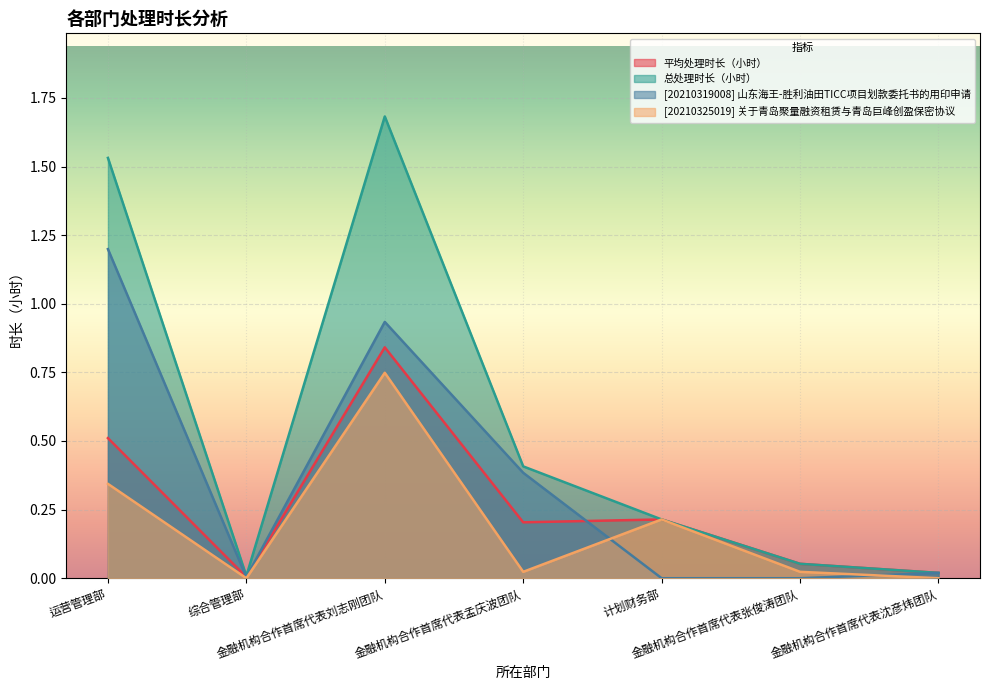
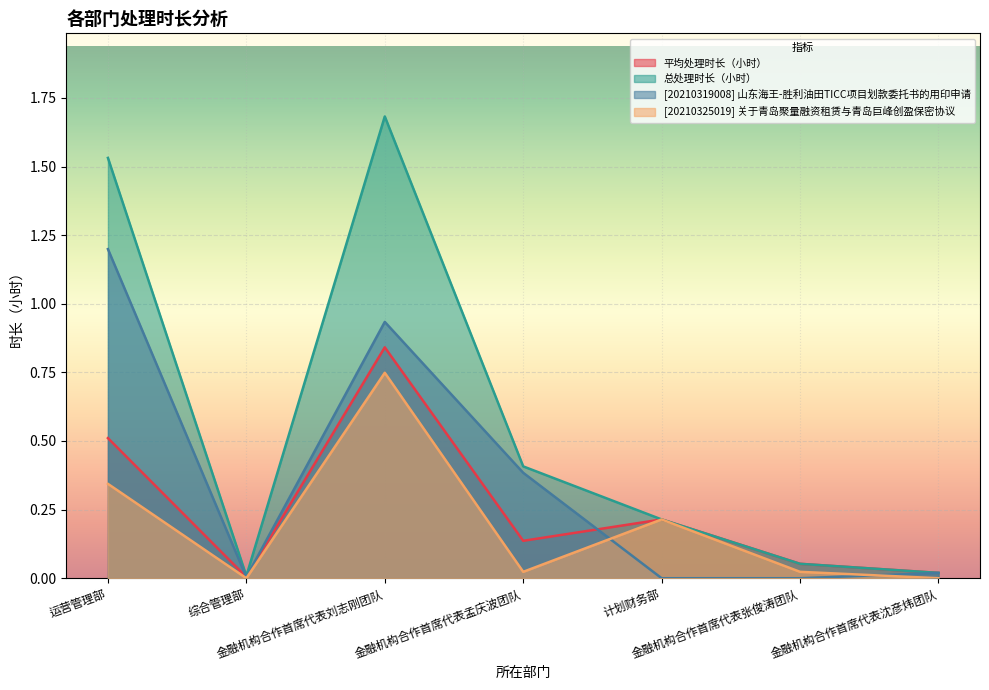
  {
    "平均处理时长（小时）": {
      "运营管理部": 0.51,
      "金融机构合作首席代表刘志刚团队": 0.84,
-     "金融机构合作首席代表孟庆波团队": 0.20
+     "金融机构合作首席代表孟庆波团队": 0.14
    },
    "[20210325019] 关于青岛聚量融资租赁与青岛巨峰创盈保密协议": {
      "运营管理部": 0.34,
      "金融机构合作首席代表刘志刚团队": 0.75,
      "金融机构合作首席代表孟庆波团队": 0.02,
      "金融机构合作首席代表张俊涛团队": 0.02,
      "金融机构合作首席代表沈彦炜团队": 0.00
    }
  }
